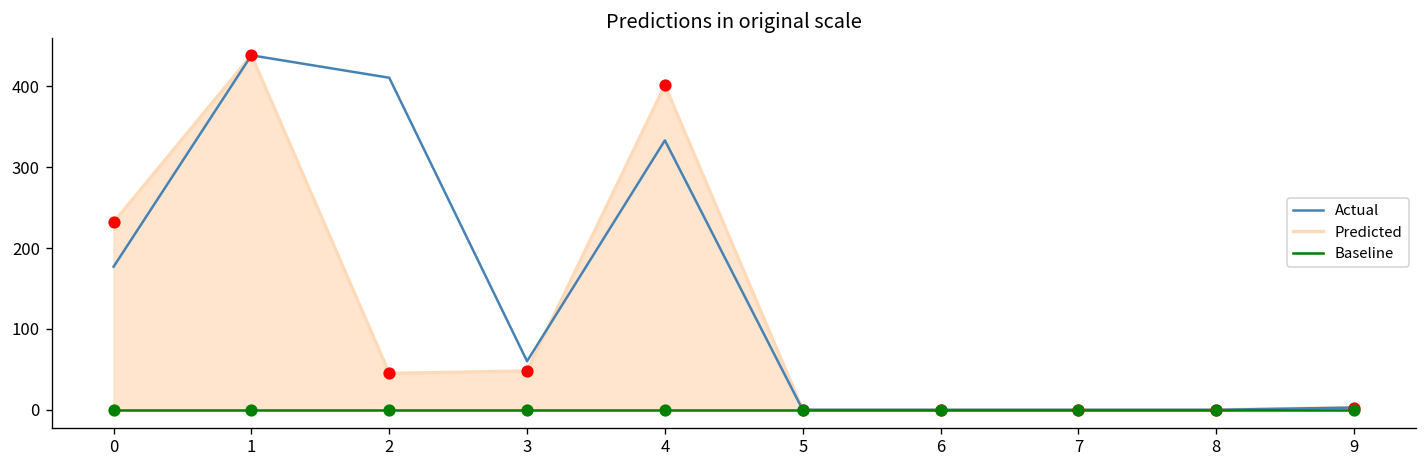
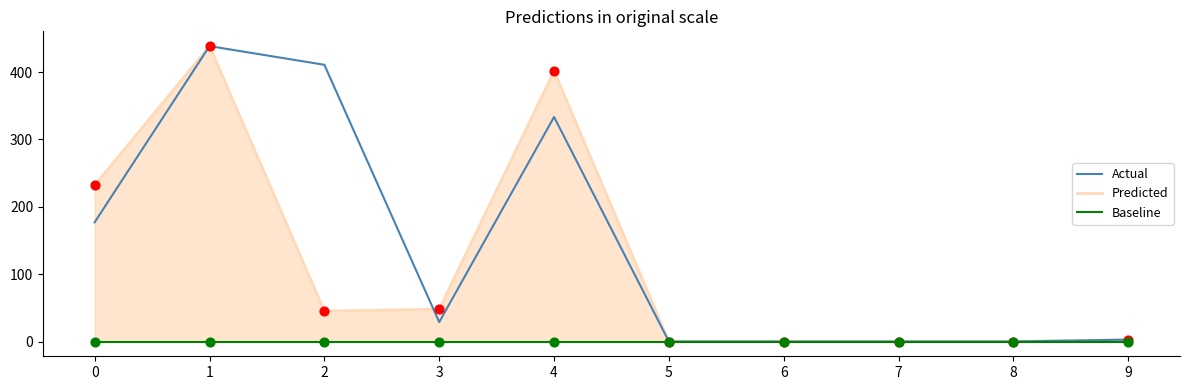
  {
    "Actual": {
      "0": 180,
      "2": 410,
-     "3": 60,
+     "3": 30,
      "4": 330
    },
    "Predicted": {
      "0": 230,
      "2": 50,
      "3": 50,
      "4": 400
    },
    "Baseline": {
      "0": 0,
      "1": 0,
      "2": 0,
      "3": 0,
      "4": 0
    }
  }
